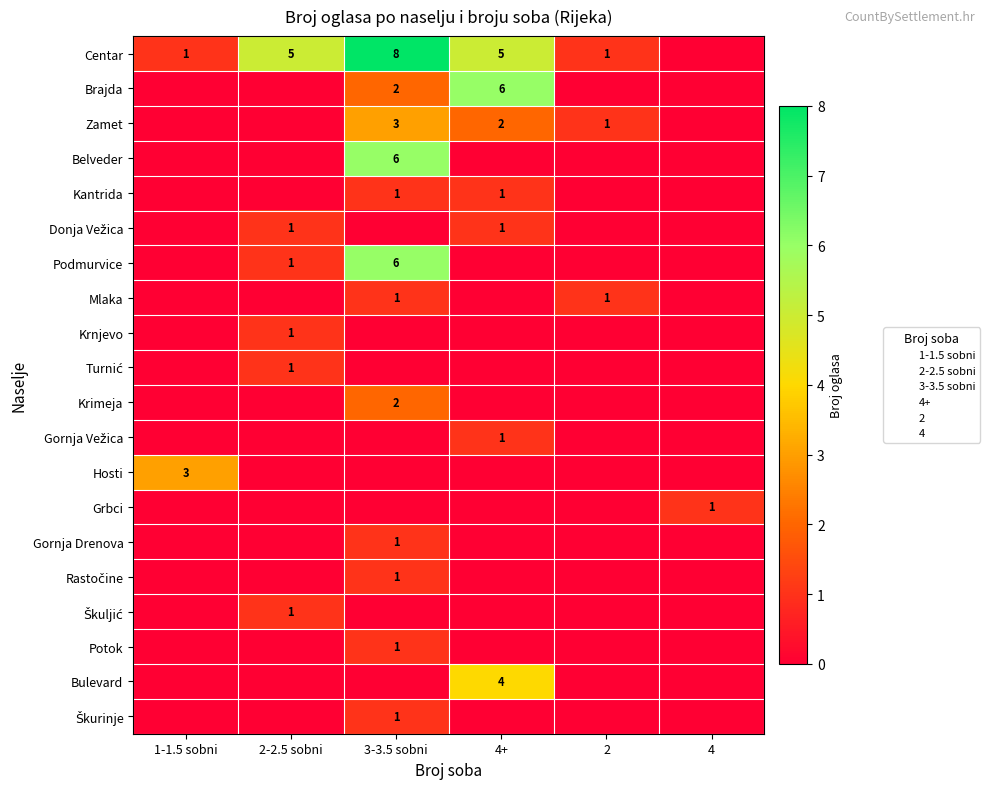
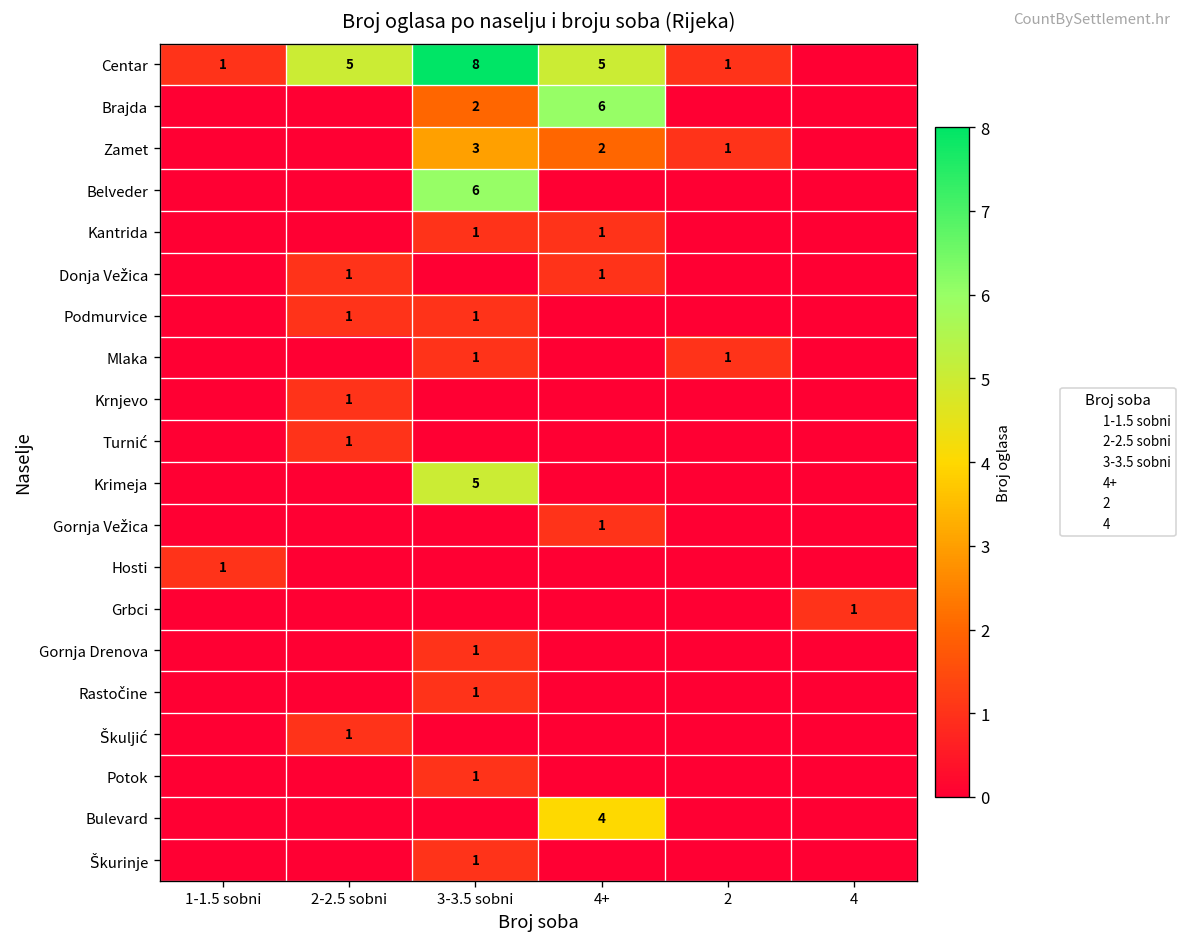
  {
    "Centar": {
      "1-1.5 sobni": 1,
      "2-2.5 sobni": 5,
      "3-3.5 sobni": 8,
      "4+": 5,
      "2": 1
    },
    "Brajda": {
      "3-3.5 sobni": 2,
      "4+": 6
    },
    "Zamet": {
      "3-3.5 sobni": 3,
      "4+": 2,
      "2": 1
    },
    "Belveder": {
      "3-3.5 sobni": 6
    },
    "Kantrida": {
      "3-3.5 sobni": 1,
      "4+": 1
    },
    "Donja Vežica": {
      "2-2.5 sobni": 1,
      "4+": 1
    },
    "Podmurvice": {
      "2-2.5 sobni": 1,
-     "3-3.5 sobni": 6
+     "3-3.5 sobni": 1
    },
    "Mlaka": {
      "3-3.5 sobni": 1,
      "2": 1
    },
    "Krnjevo": {
      "2-2.5 sobni": 1
    },
    "Turnić": {
      "2-2.5 sobni": 1
    },
    "Krimeja": {
-     "3-3.5 sobni": 2
+     "3-3.5 sobni": 5
    },
    "Gornja Vežica": {
      "4+": 1
    },
    "Hosti": {
-     "1-1.5 sobni": 3
+     "1-1.5 sobni": 1
    },
    "Grbci": {
      "4": 1
    },
    "Gornja Drenova": {
      "3-3.5 sobni": 1
    },
    "Rastočine": {
      "3-3.5 sobni": 1
    },
    "Škuljić": {
      "2-2.5 sobni": 1
    },
    "Potok": {
      "3-3.5 sobni": 1
    },
    "Bulevard": {
      "4+": 4
    },
    "Škurinje": {
      "3-3.5 sobni": 1
    }
  }
